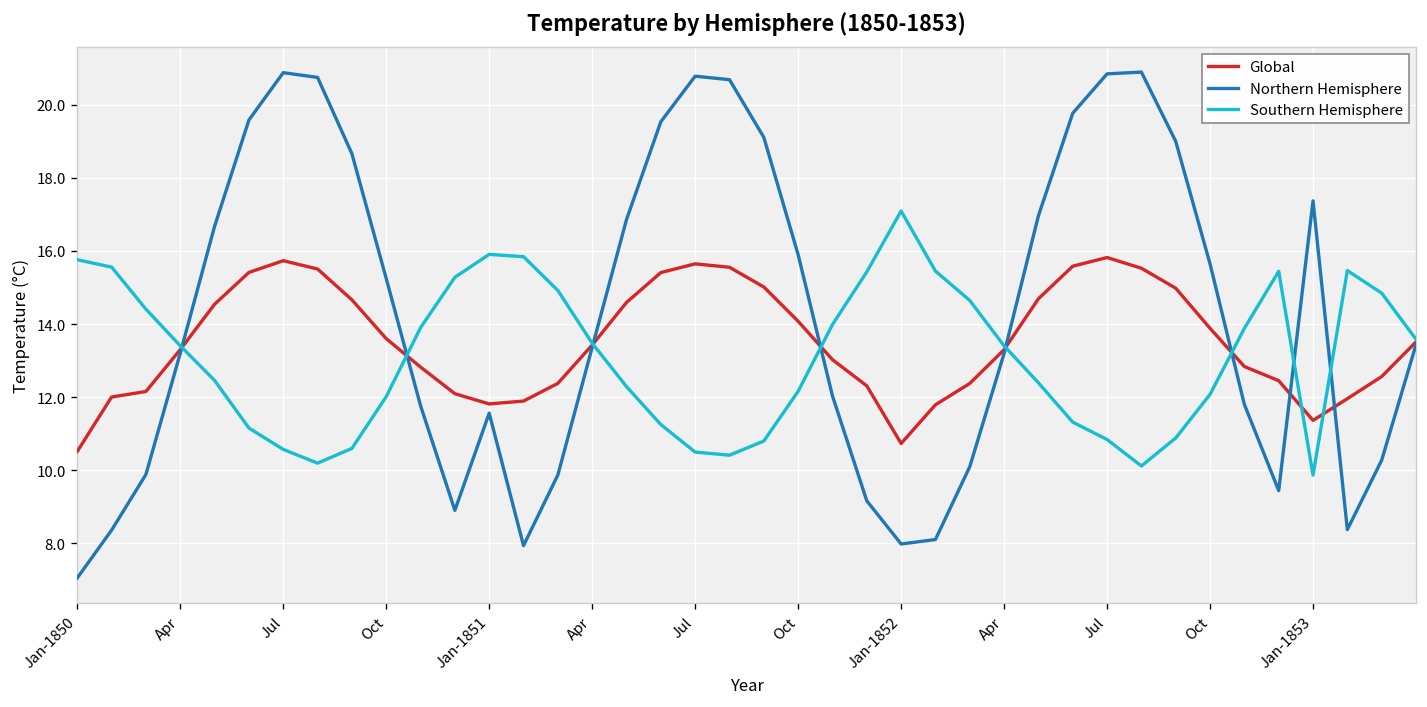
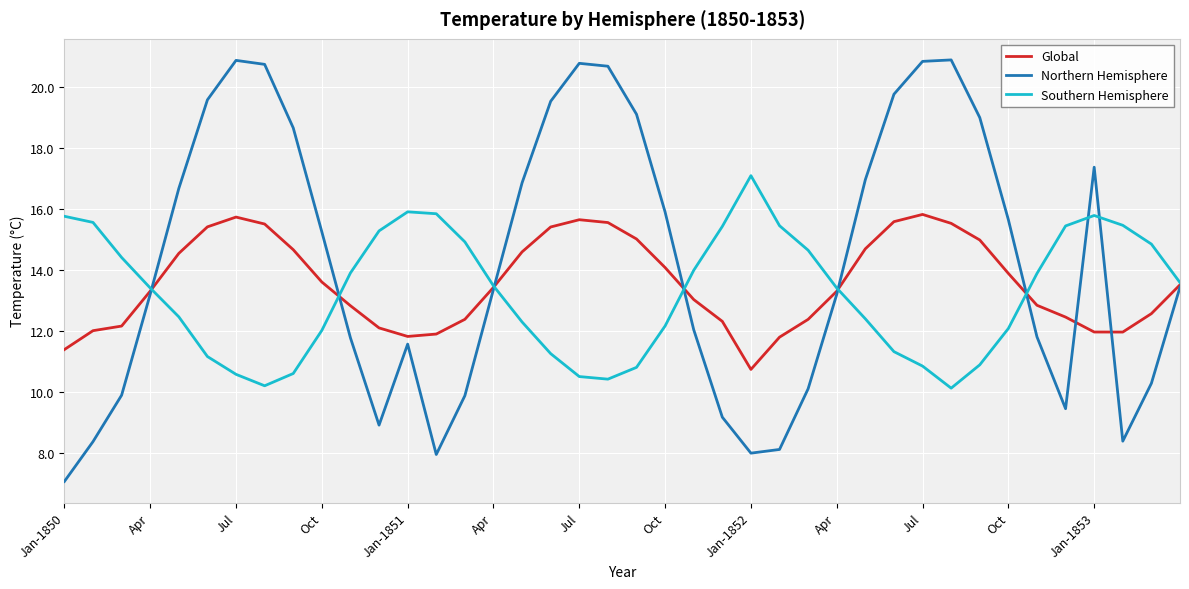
  {
    "Global": {
-     "Jan-1850": 10.5,
+     "Jan-1850": 11.4,
      "Jan-1851": 11.8,
      "Jan-1852": 10.7,
-     "Jan-1853": 11.4
+     "Jan-1853": 12.0
    },
    "Northern Hemisphere": {
      "Jan-1850": 7.0,
      "Jan-1851": 11.6,
      "Jan-1852": 8.0,
      "Jan-1853": 17.4
    },
    "Southern Hemisphere": {
      "Jan-1850": 15.8,
      "Jan-1851": 15.9,
      "Jan-1852": 17.1,
-     "Jan-1853": 9.9
+     "Jan-1853": 15.8
    }
  }
